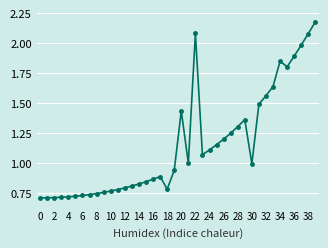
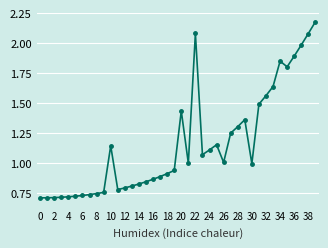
  {
    "0": 0.71,
    "2": 0.72,
    "4": 0.72,
    "6": 0.73,
    "8": 0.75,
-   "10": 0.77,
+   "10": 1.15,
    "12": 0.80,
    "14": 0.83,
    "16": 0.87,
-   "18": 0.79,
+   "18": 0.92,
    "20": 1.44,
    "22": 2.08,
    "24": 1.11,
-   "26": 1.20,
+   "26": 1.01,
    "28": 1.31,
    "30": 1.00,
    "32": 1.56,
    "34": 1.85,
    "36": 1.89,
    "38": 2.08
  }
